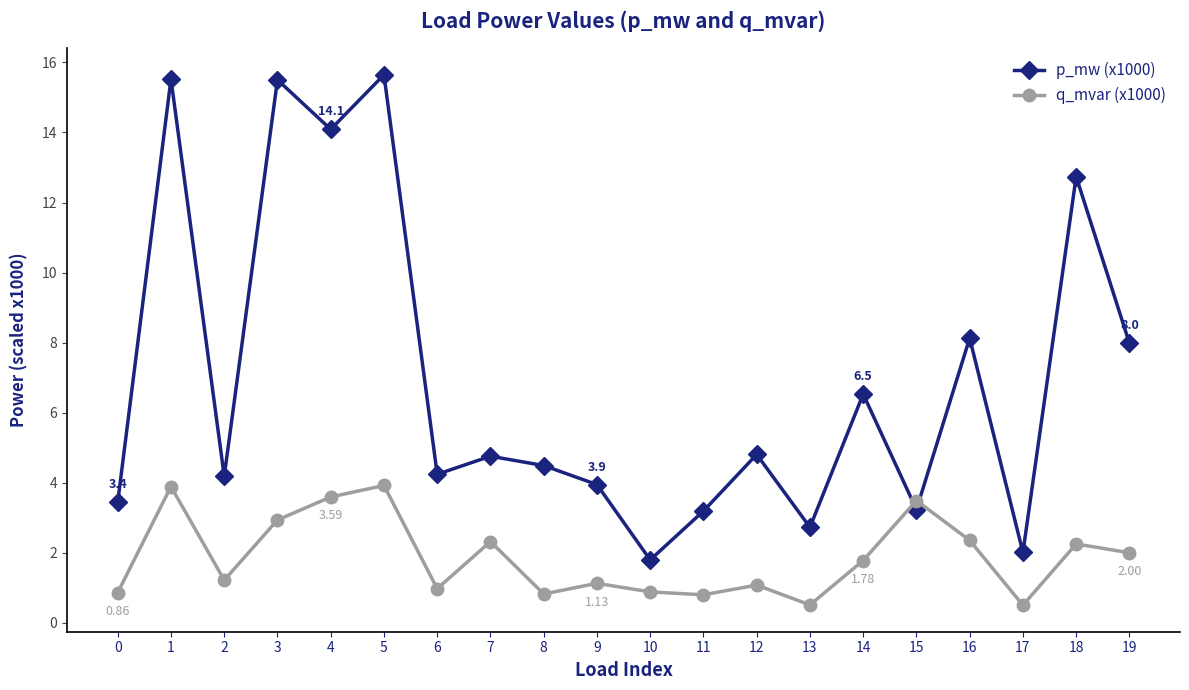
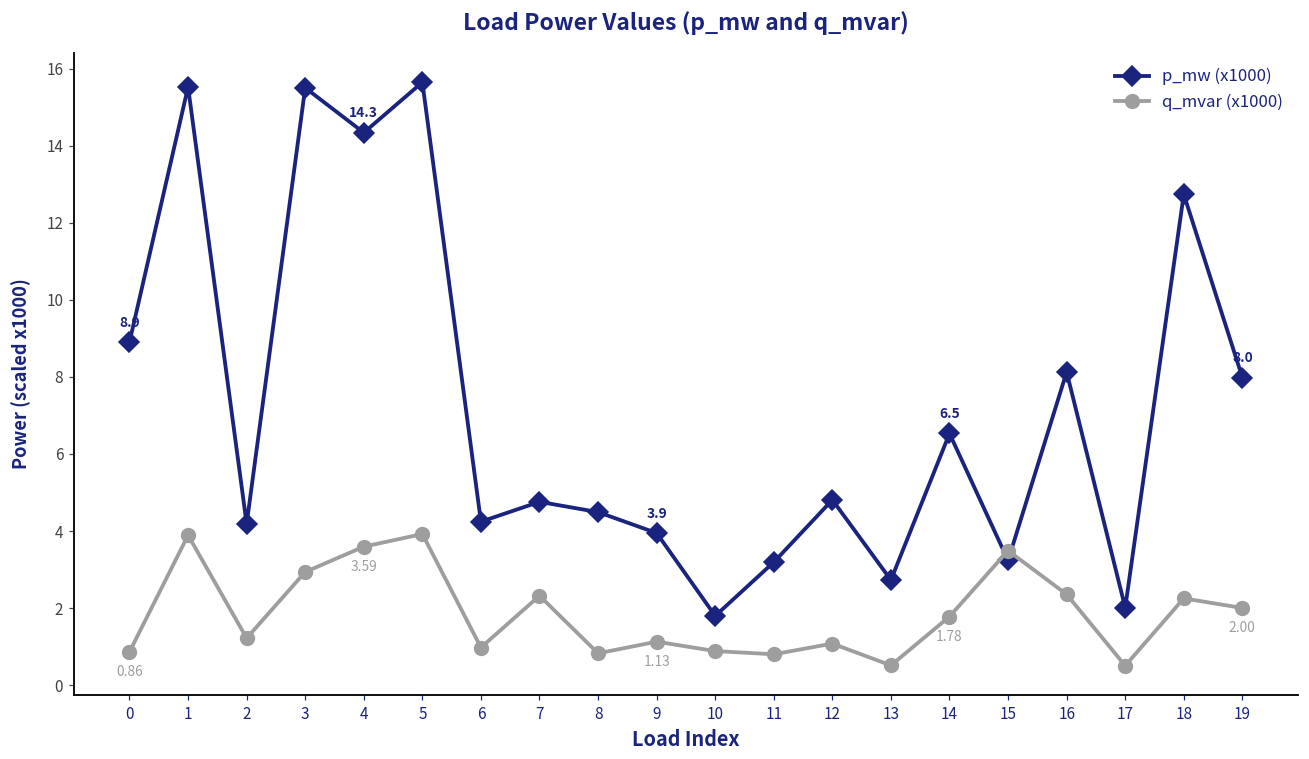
  {
    "p_mw (x1000)": {
-     "0": 3.4,
-     "4": 14.1,
+     "0": 8.9,
+     "4": 14.3,
      "9": 3.9,
      "14": 6.5,
      "19": 8.0
    },
    "q_mvar (x1000)": {
      "0": 0.86,
      "4": 3.59,
      "9": 1.13,
      "14": 1.78,
      "19": 2.00
    }
  }
